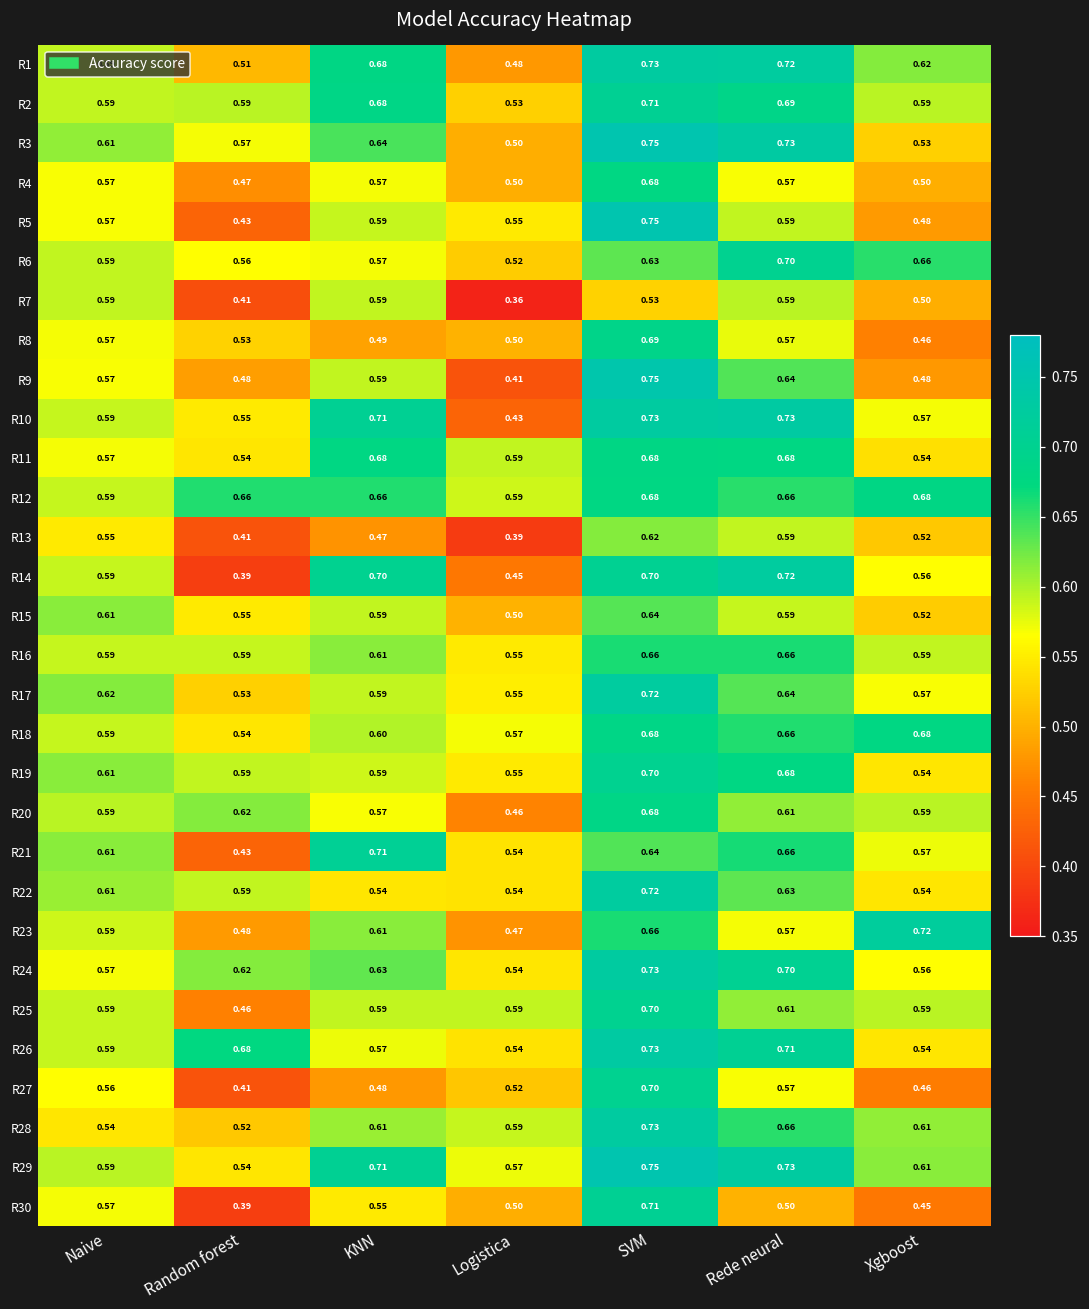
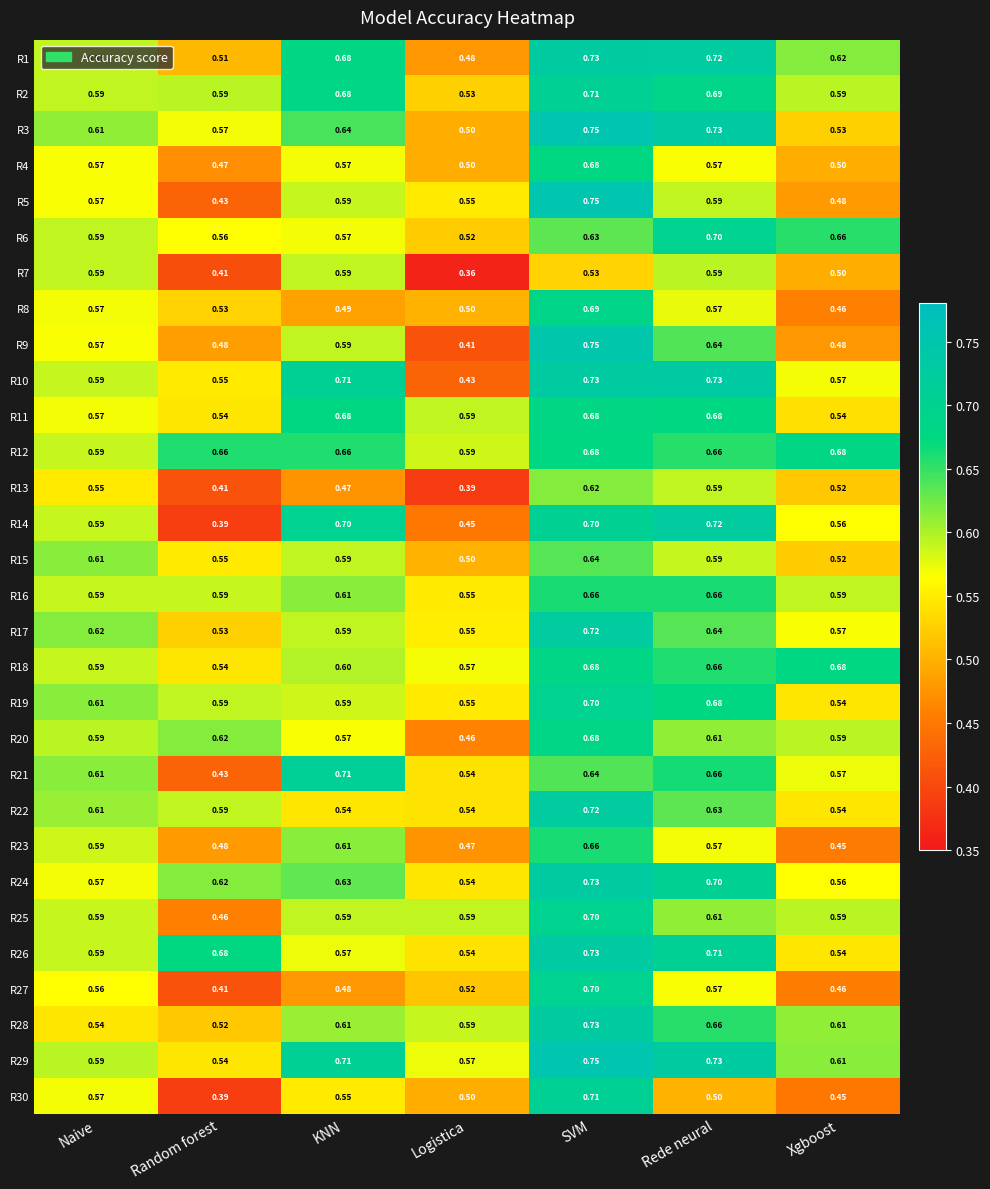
  {
    "R23": {
      "Naive": 0.59,
      "Random forest": 0.48,
      "KNN": 0.61,
      "Logistica": 0.47,
      "SVM": 0.66,
      "Rede neural": 0.57,
-     "Xgboost": 0.72
+     "Xgboost": 0.45
    }
  }
